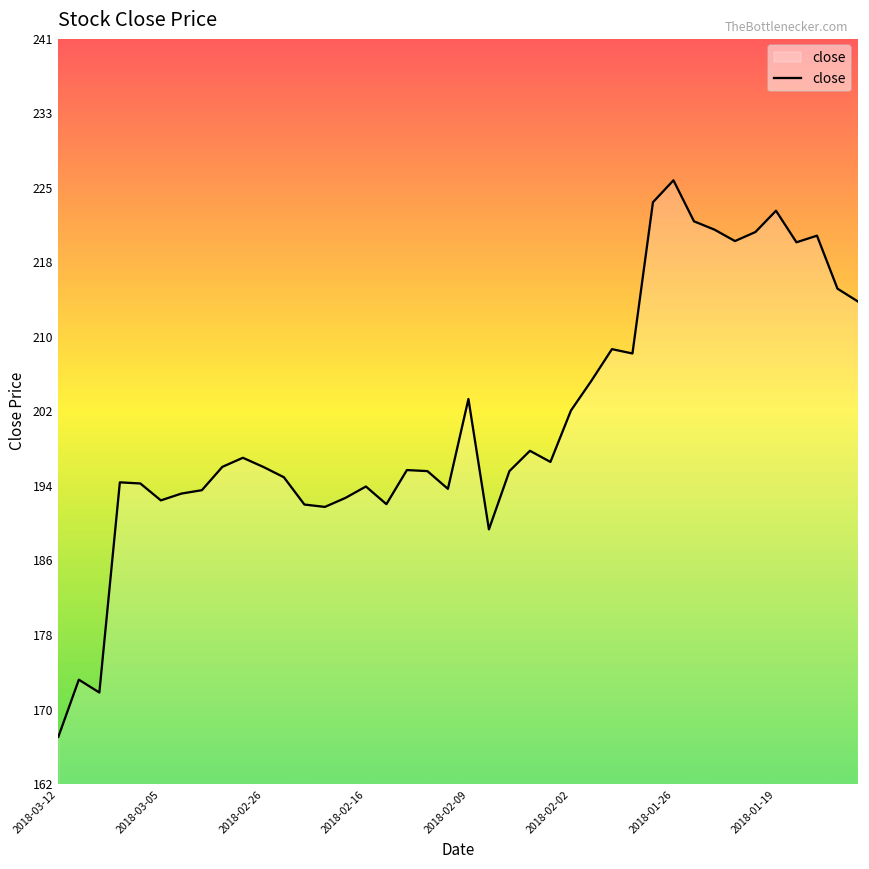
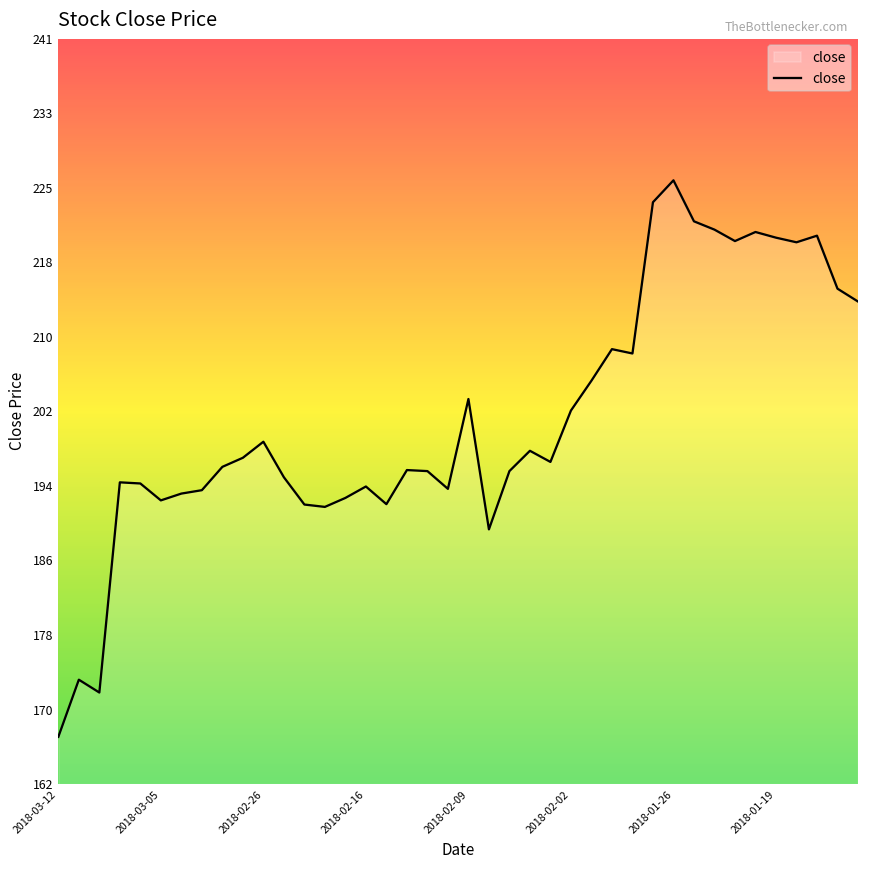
  {
    "2018-03-12": 167,
    "2018-03-05": 192,
-   "2018-02-26": 196,
+   "2018-02-26": 199,
    "2018-02-16": 194,
    "2018-02-09": 203,
    "2018-02-02": 202,
    "2018-01-26": 226,
-   "2018-01-19": 223
+   "2018-01-19": 220
  }
